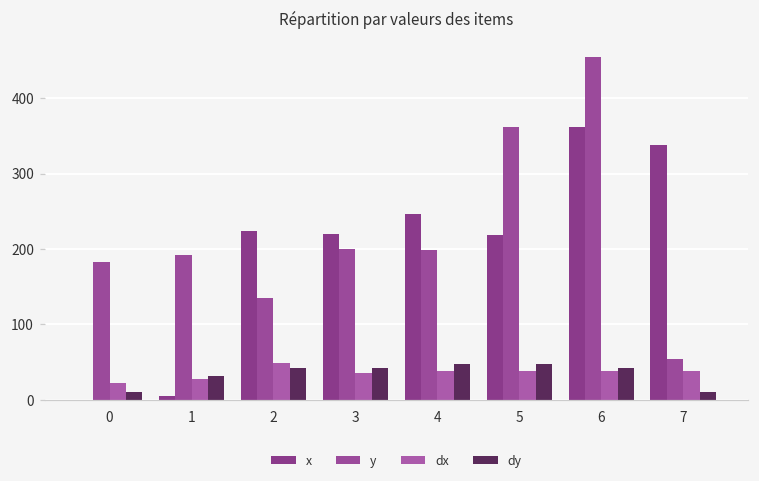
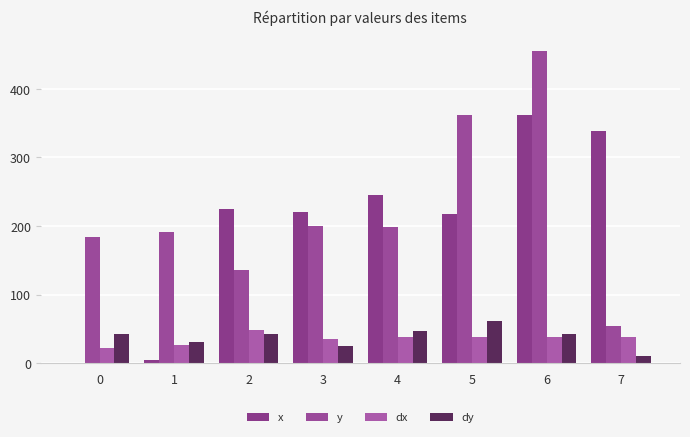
  {
    "dy": {
-     "0": 10,
+     "0": 40,
      "1": 30,
      "2": 40,
-     "3": 40,
+     "3": 20,
      "4": 50,
-     "5": 50,
+     "5": 60,
      "6": 40,
      "7": 10
    }
  }
